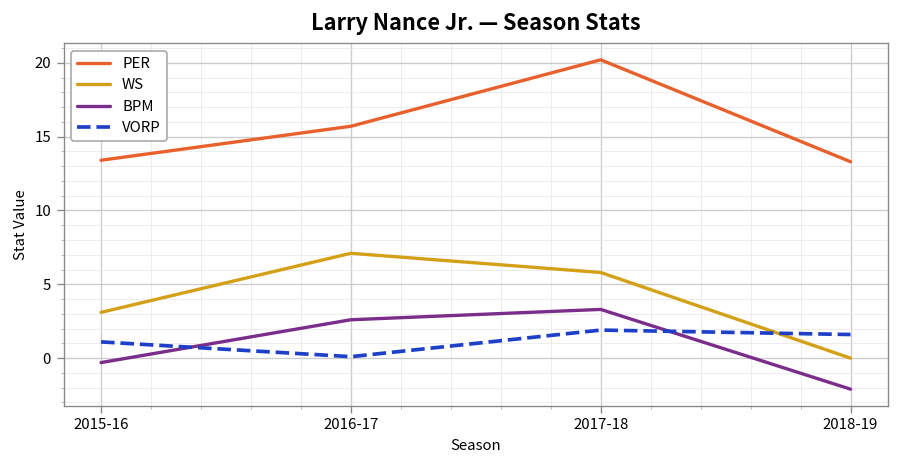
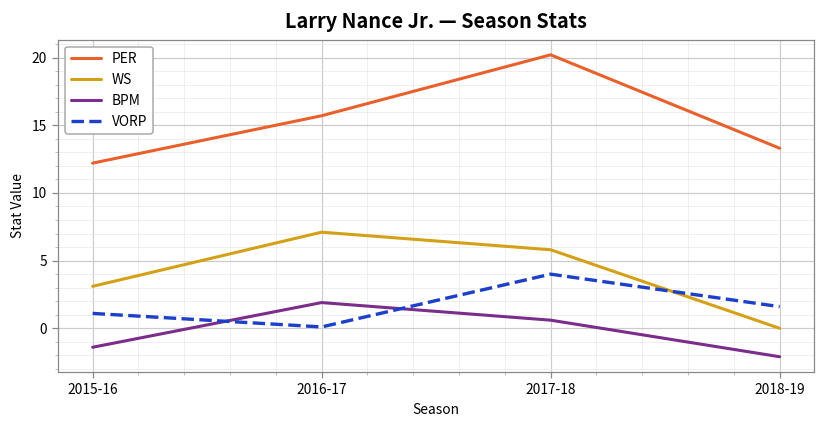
  {
    "PER": {
-     "2015-16": 13.4,
+     "2015-16": 12.2,
      "2016-17": 15.7,
      "2017-18": 20.2,
      "2018-19": 13.3
    },
    "WS": {
      "2015-16": 3.1,
      "2016-17": 7.1,
      "2017-18": 5.8,
      "2018-19": 0.0
    },
    "BPM": {
-     "2015-16": -0.3,
-     "2016-17": 2.6,
-     "2017-18": 3.3,
+     "2015-16": -1.4,
+     "2016-17": 1.9,
+     "2017-18": 0.6,
      "2018-19": -2.1
    },
    "VORP": {
      "2015-16": 1.1,
      "2016-17": 0.1,
-     "2017-18": 1.9,
+     "2017-18": 4.0,
      "2018-19": 1.6
    }
  }
